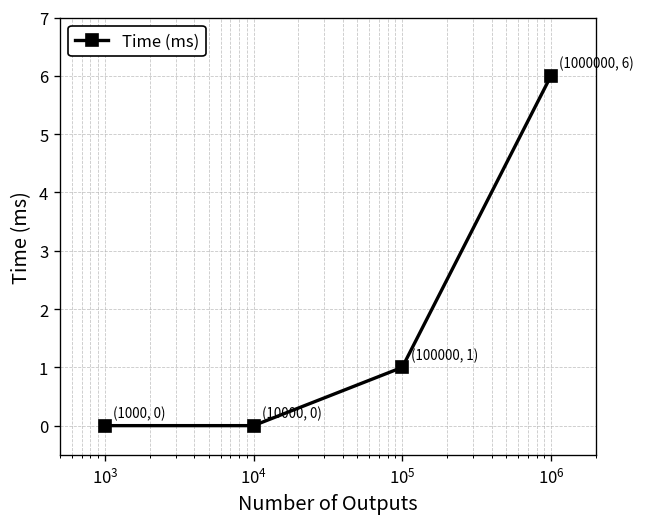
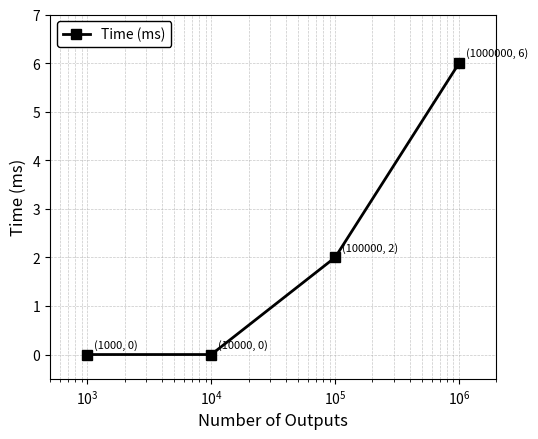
  {
    "10^3": 0,
    "10^4": 0,
-   "10^5": 1,
+   "10^5": 2,
    "10^6": 6
  }
